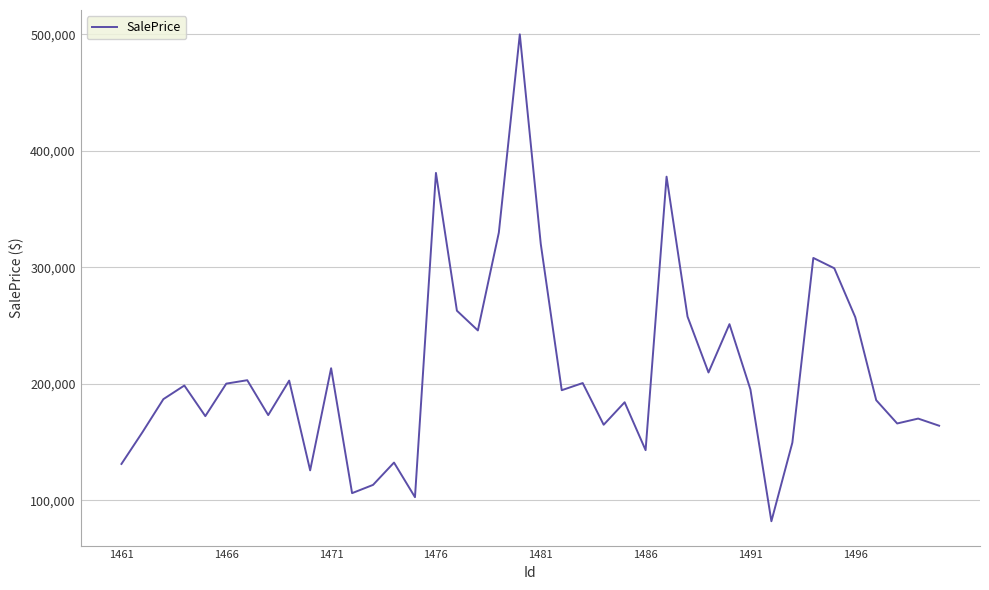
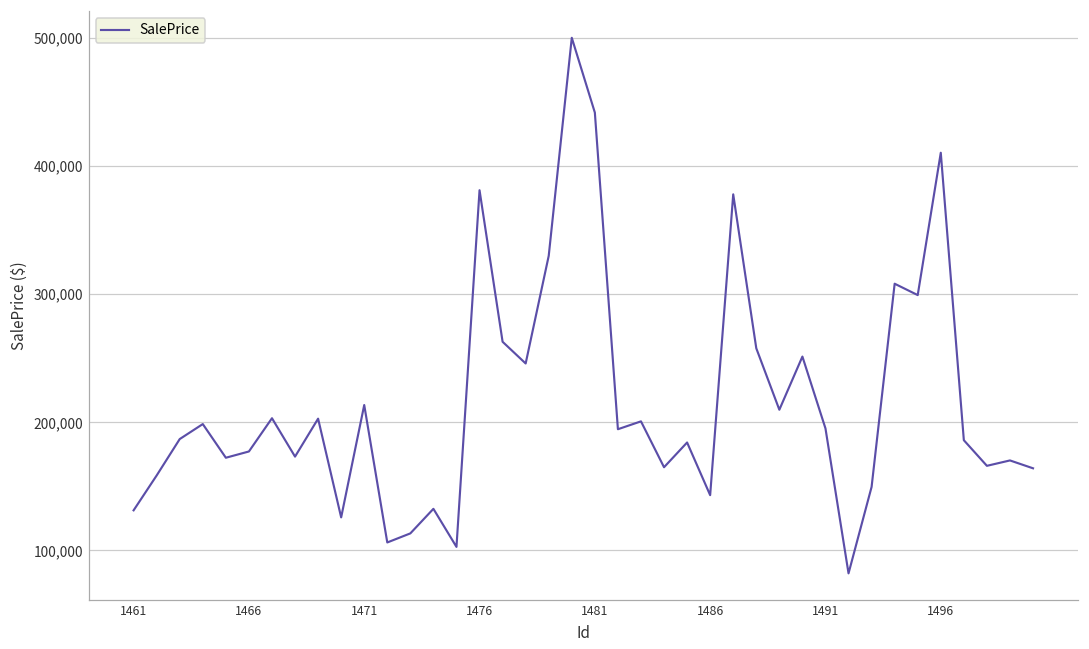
  {
    "1461": "131,000",
-   "1466": "200,000",
+   "1466": "177,000",
    "1471": "213,000",
    "1476": "381,000",
-   "1481": "320,000",
+   "1481": "442,000",
    "1486": "143,000",
    "1491": "195,000",
-   "1496": "257,000"
+   "1496": "410,000"
  }
